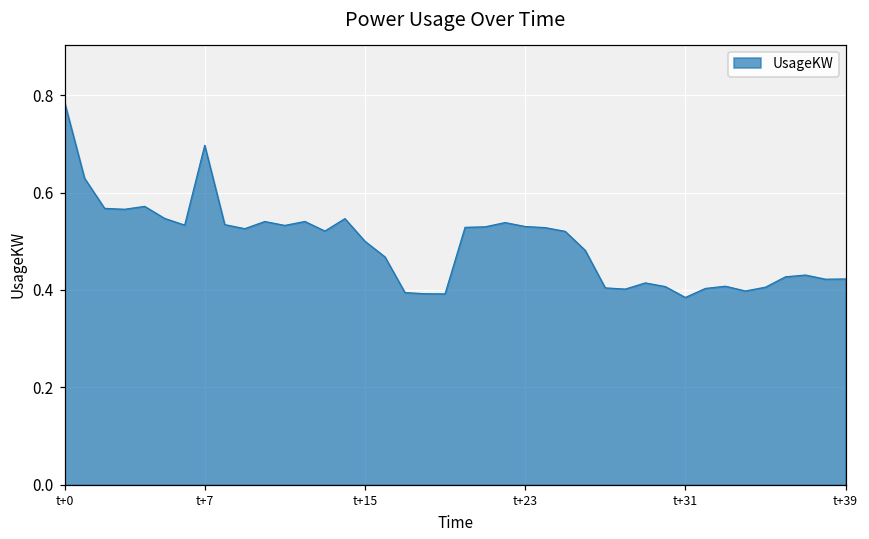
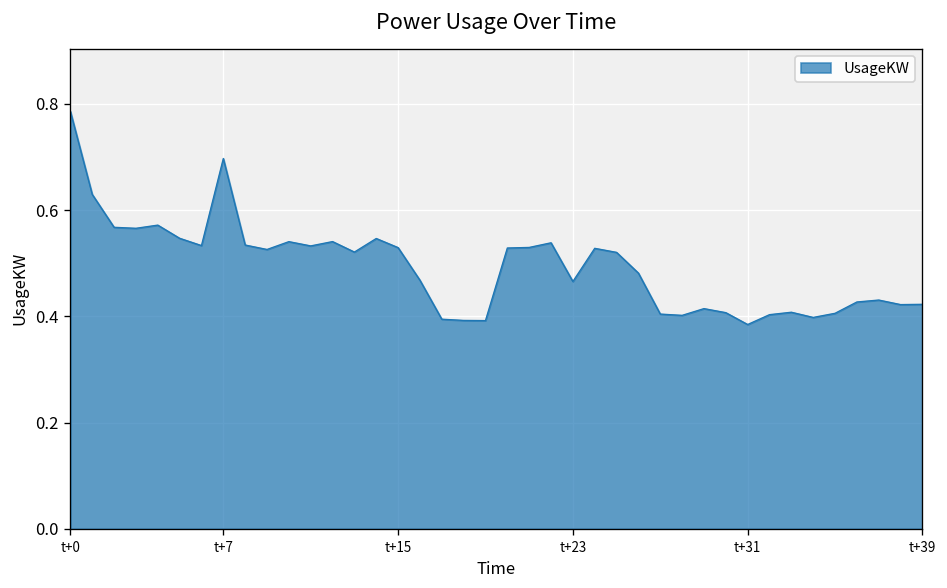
  {
    "t+0": 0.79,
    "t+7": 0.70,
-   "t+15": 0.50,
-   "t+23": 0.53,
+   "t+15": 0.53,
+   "t+23": 0.47,
    "t+31": 0.38,
    "t+39": 0.42
  }
